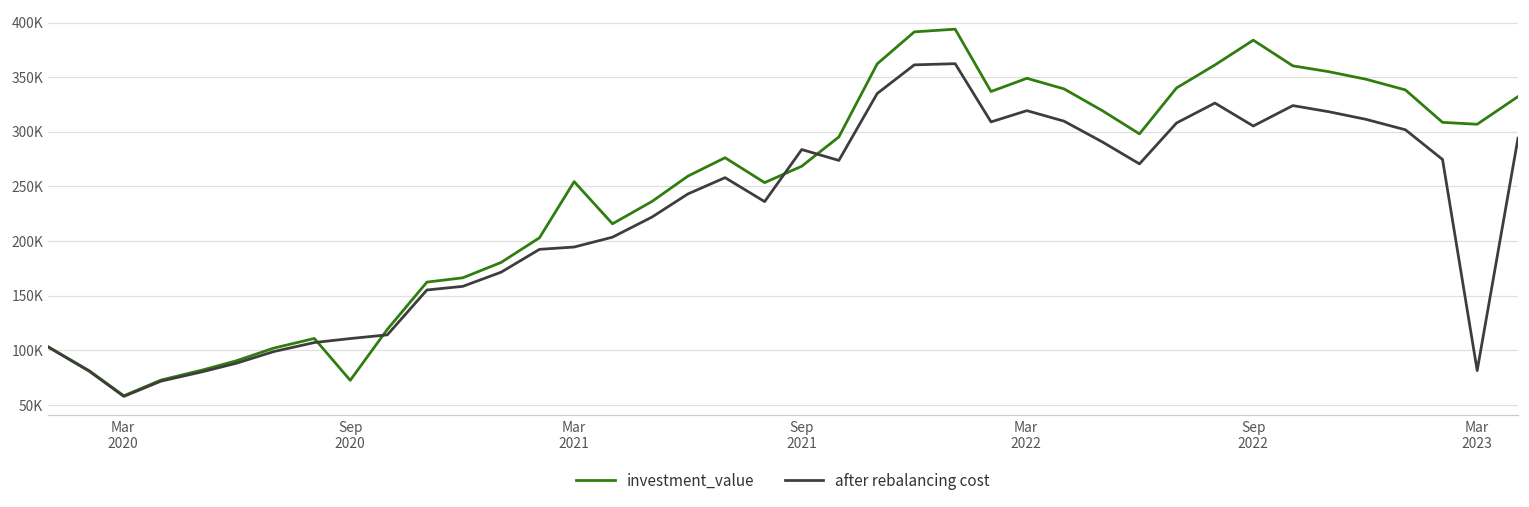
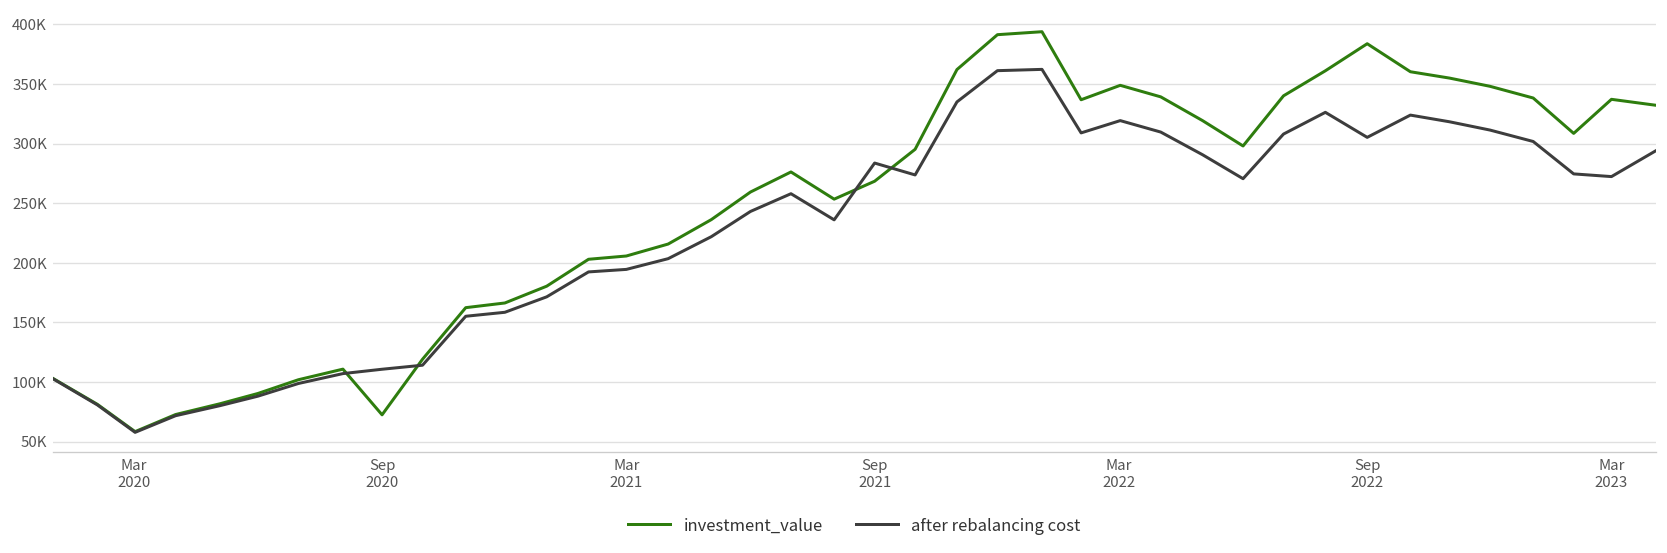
  {
    "investment_value": {
      "Sep 2020": 70000,
-     "Mar 2021": 250000,
+     "Mar 2021": 210000,
      "Sep 2021": 270000,
      "Sep 2022": 380000,
-     "Mar 2023": 310000
+     "Mar 2023": 340000
    },
    "after rebalancing cost": {
      "Sep 2020": 110000,
      "Mar 2021": 190000,
      "Sep 2021": 280000,
      "Sep 2022": 310000,
-     "Mar 2023": 80000
+     "Mar 2023": 270000
    }
  }
